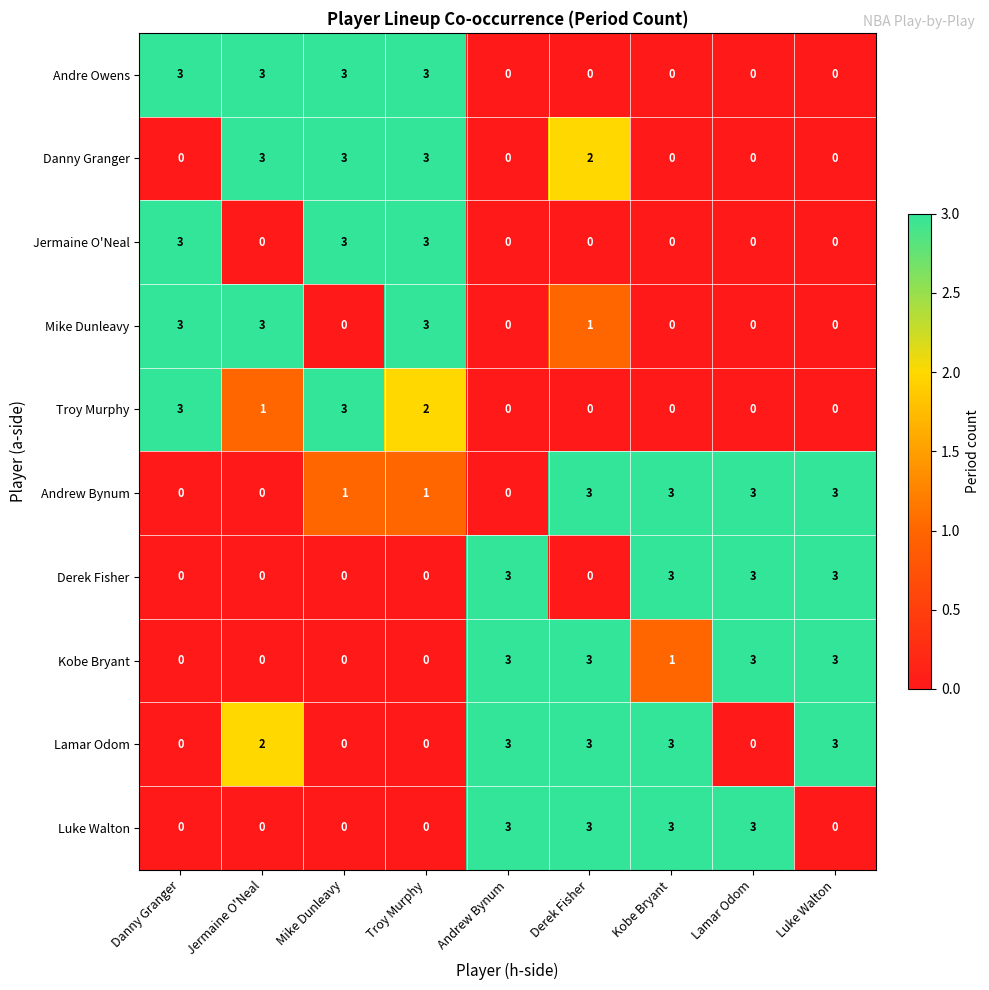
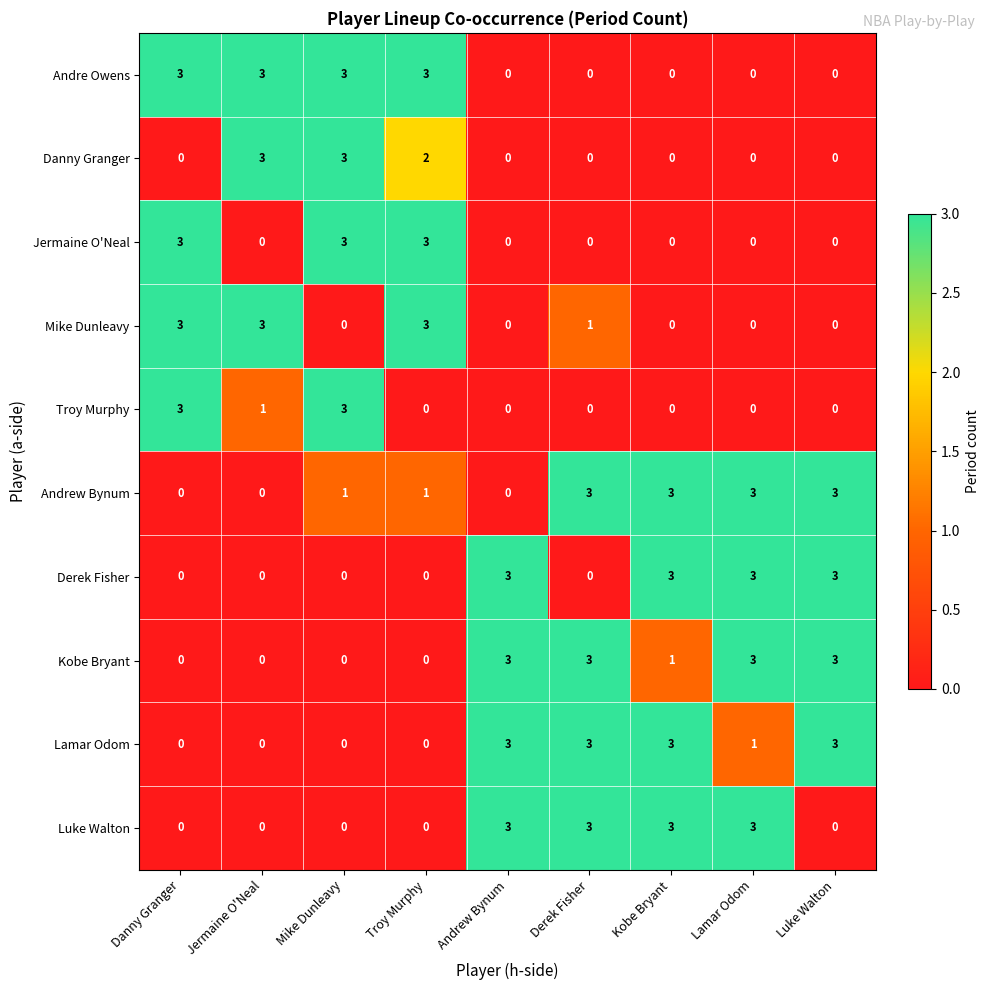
  {
    "Andre Owens": {
      "Danny Granger": 3,
      "Jermaine O'Neal": 3,
      "Mike Dunleavy": 3,
      "Troy Murphy": 3,
      "Andrew Bynum": 0,
      "Derek Fisher": 0,
      "Kobe Bryant": 0,
      "Lamar Odom": 0,
      "Luke Walton": 0
    },
    "Danny Granger": {
      "Danny Granger": 0,
      "Jermaine O'Neal": 3,
      "Mike Dunleavy": 3,
-     "Troy Murphy": 3,
+     "Troy Murphy": 2,
      "Andrew Bynum": 0,
-     "Derek Fisher": 2,
+     "Derek Fisher": 0,
      "Kobe Bryant": 0,
      "Lamar Odom": 0,
      "Luke Walton": 0
    },
    "Jermaine O'Neal": {
      "Danny Granger": 3,
      "Jermaine O'Neal": 0,
      "Mike Dunleavy": 3,
      "Troy Murphy": 3,
      "Andrew Bynum": 0,
      "Derek Fisher": 0,
      "Kobe Bryant": 0,
      "Lamar Odom": 0,
      "Luke Walton": 0
    },
    "Mike Dunleavy": {
      "Danny Granger": 3,
      "Jermaine O'Neal": 3,
      "Mike Dunleavy": 0,
      "Troy Murphy": 3,
      "Andrew Bynum": 0,
      "Derek Fisher": 1,
      "Kobe Bryant": 0,
      "Lamar Odom": 0,
      "Luke Walton": 0
    },
    "Troy Murphy": {
      "Danny Granger": 3,
      "Jermaine O'Neal": 1,
      "Mike Dunleavy": 3,
-     "Troy Murphy": 2,
+     "Troy Murphy": 0,
      "Andrew Bynum": 0,
      "Derek Fisher": 0,
      "Kobe Bryant": 0,
      "Lamar Odom": 0,
      "Luke Walton": 0
    },
    "Andrew Bynum": {
      "Danny Granger": 0,
      "Jermaine O'Neal": 0,
      "Mike Dunleavy": 1,
      "Troy Murphy": 1,
      "Andrew Bynum": 0,
      "Derek Fisher": 3,
      "Kobe Bryant": 3,
      "Lamar Odom": 3,
      "Luke Walton": 3
    },
    "Derek Fisher": {
      "Danny Granger": 0,
      "Jermaine O'Neal": 0,
      "Mike Dunleavy": 0,
      "Troy Murphy": 0,
      "Andrew Bynum": 3,
      "Derek Fisher": 0,
      "Kobe Bryant": 3,
      "Lamar Odom": 3,
      "Luke Walton": 3
    },
    "Kobe Bryant": {
      "Danny Granger": 0,
      "Jermaine O'Neal": 0,
      "Mike Dunleavy": 0,
      "Troy Murphy": 0,
      "Andrew Bynum": 3,
      "Derek Fisher": 3,
      "Kobe Bryant": 1,
      "Lamar Odom": 3,
      "Luke Walton": 3
    },
    "Lamar Odom": {
      "Danny Granger": 0,
-     "Jermaine O'Neal": 2,
+     "Jermaine O'Neal": 0,
      "Mike Dunleavy": 0,
      "Troy Murphy": 0,
      "Andrew Bynum": 3,
      "Derek Fisher": 3,
      "Kobe Bryant": 3,
-     "Lamar Odom": 0,
+     "Lamar Odom": 1,
      "Luke Walton": 3
    },
    "Luke Walton": {
      "Danny Granger": 0,
      "Jermaine O'Neal": 0,
      "Mike Dunleavy": 0,
      "Troy Murphy": 0,
      "Andrew Bynum": 3,
      "Derek Fisher": 3,
      "Kobe Bryant": 3,
      "Lamar Odom": 3,
      "Luke Walton": 0
    }
  }
